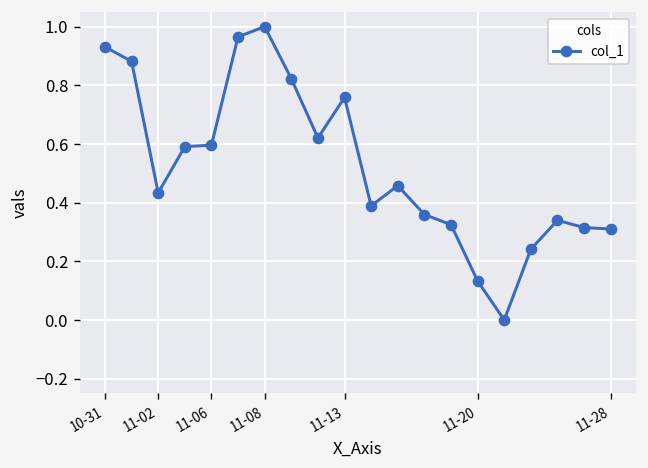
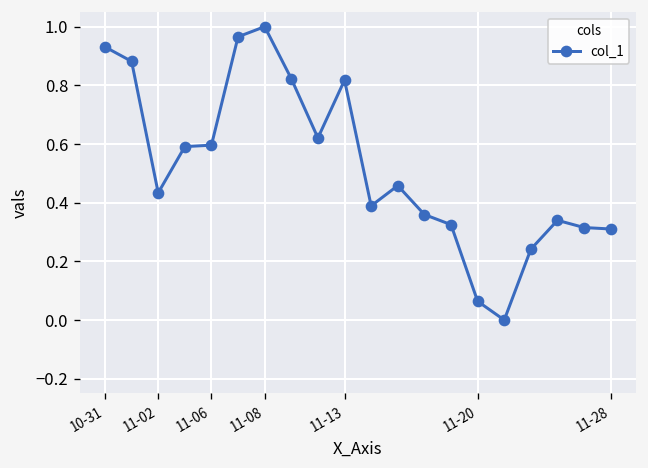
  {
    "10-31": 0.93,
    "11-02": 0.43,
    "11-06": 0.60,
    "11-08": 1.00,
-   "11-13": 0.76,
-   "11-20": 0.13,
+   "11-13": 0.82,
+   "11-20": 0.06,
    "11-28": 0.31
  }
